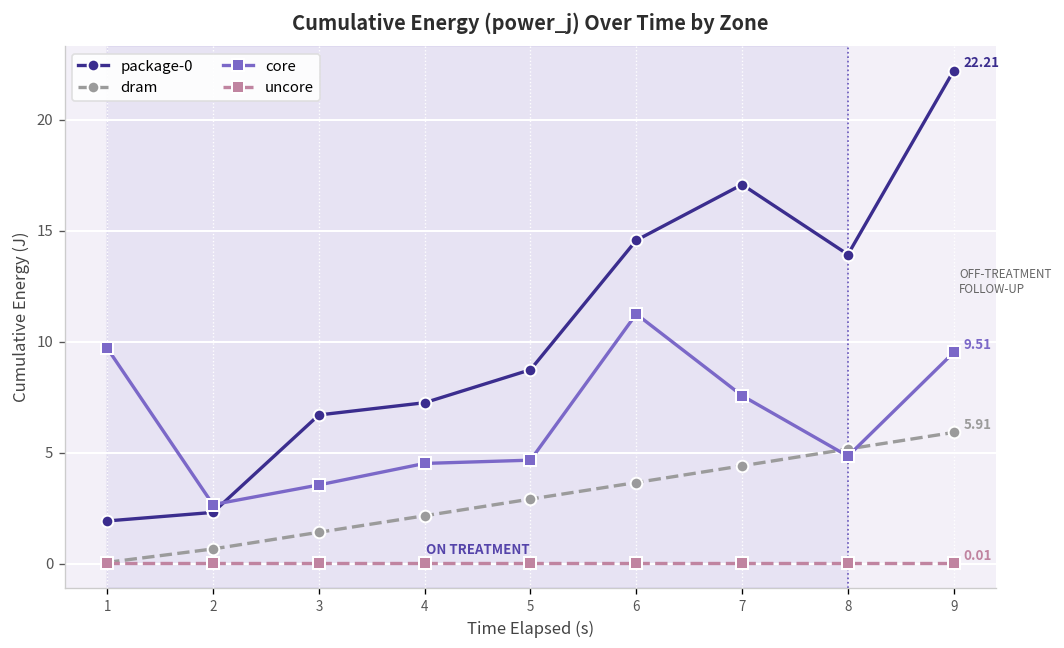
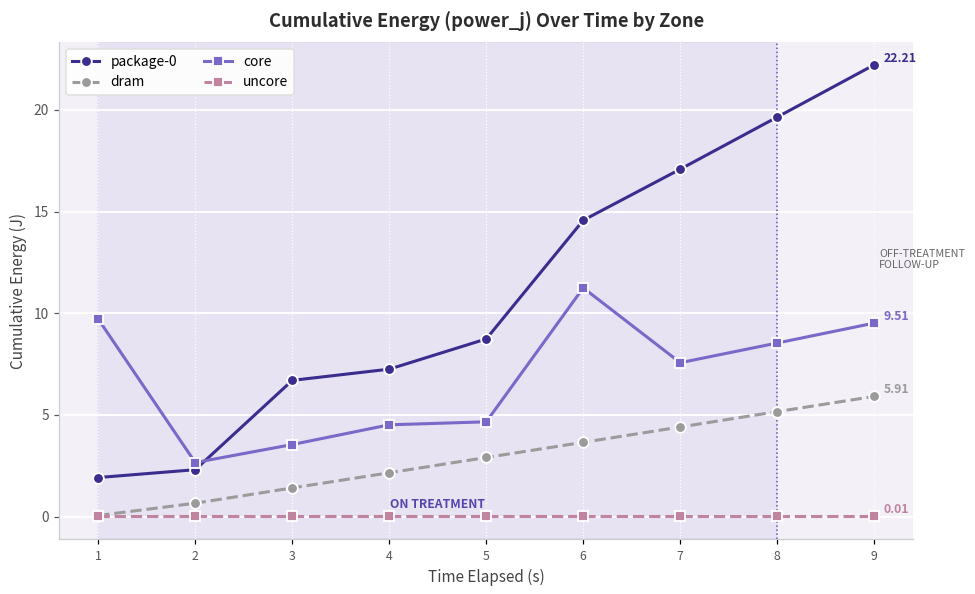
  {
    "package-0": {
      "1": 1.9,
      "2": 2.3,
      "3": 6.7,
      "4": 7.2,
      "5": 8.7,
      "6": 14.6,
      "7": 17.1,
-     "8": 13.9
+     "8": 19.6
    },
    "core": {
      "1": 9.7,
      "2": 2.7,
      "3": 3.5,
      "4": 4.5,
      "5": 4.7,
      "6": 11.2,
      "7": 7.6,
-     "8": 4.8
+     "8": 8.5
    }
  }
